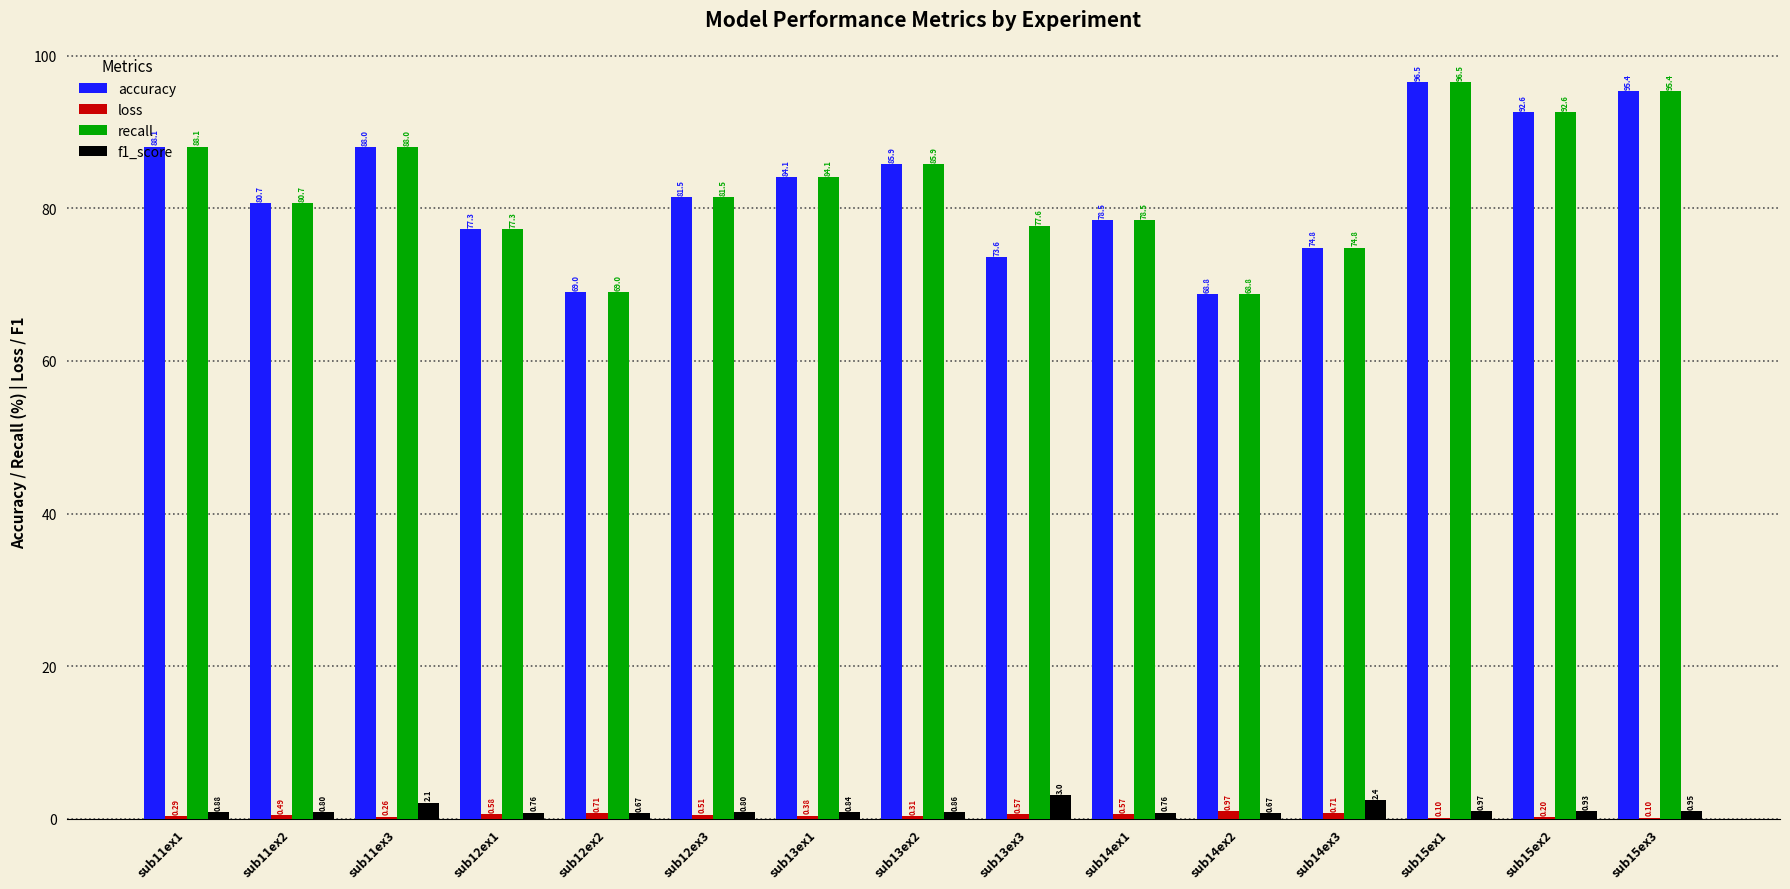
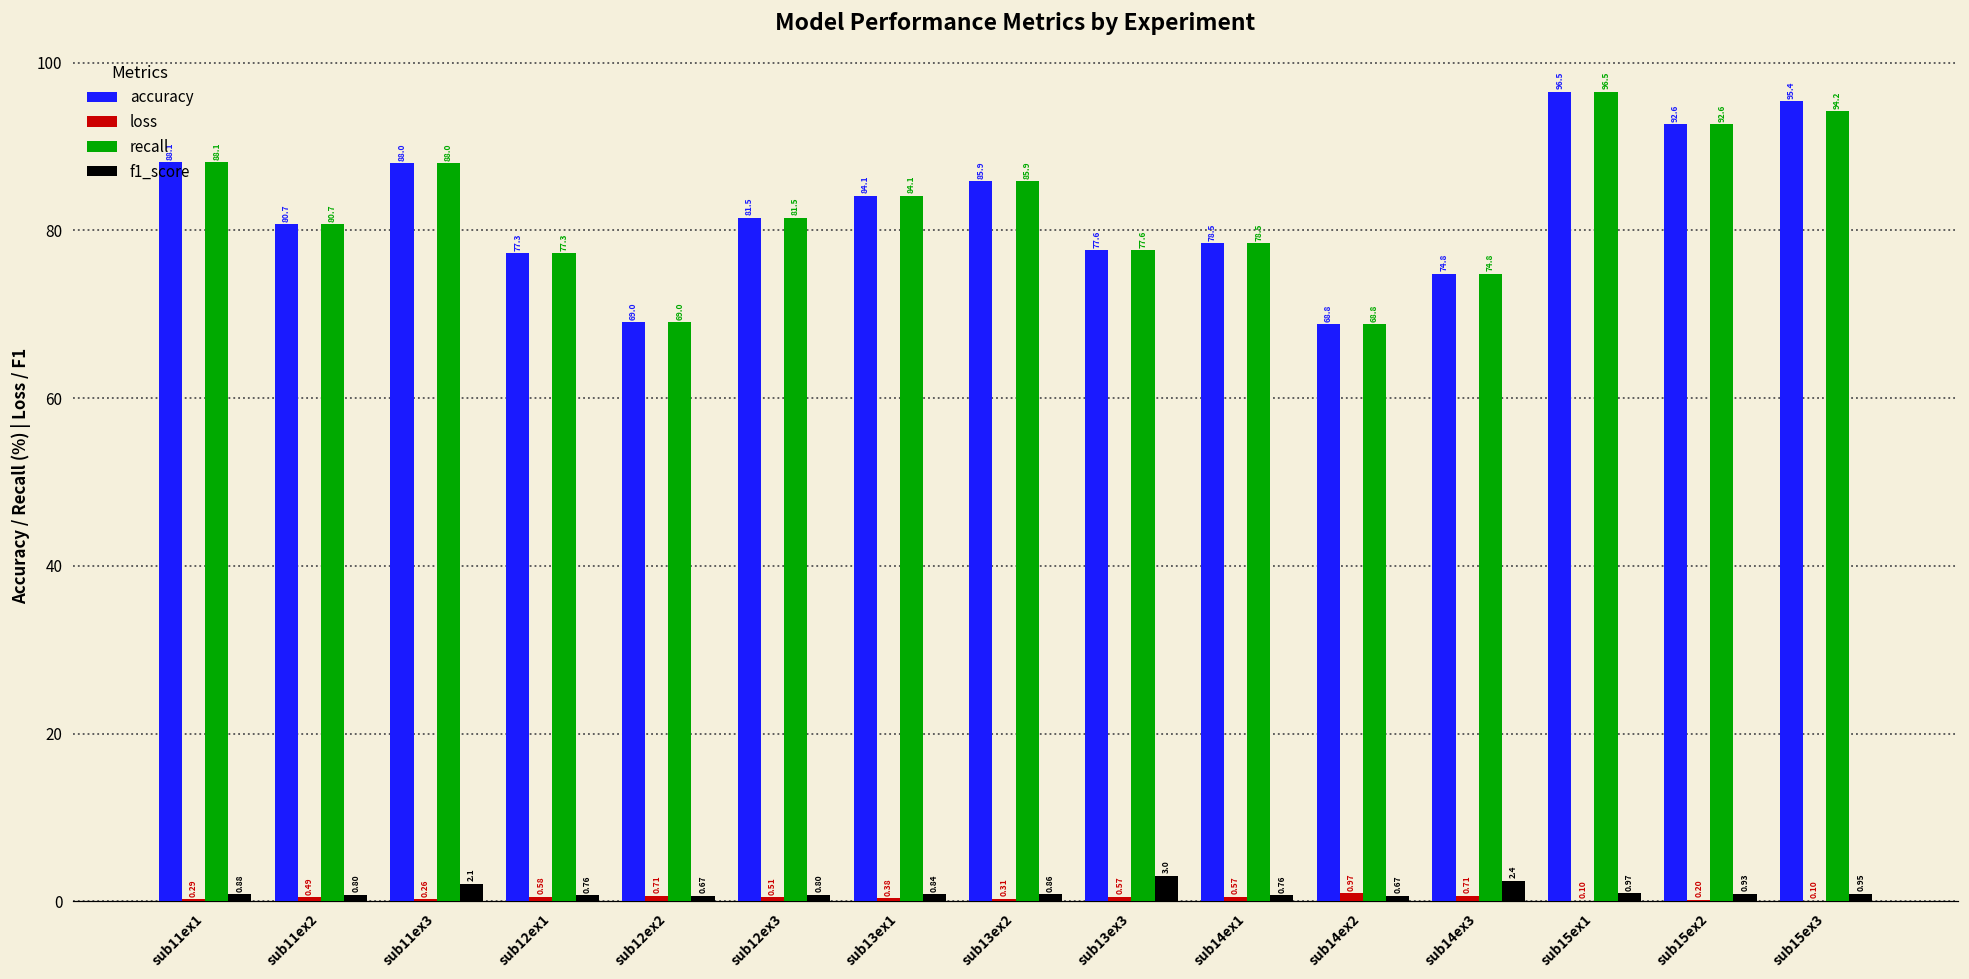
  {
    "accuracy": {
      "sub11ex1": 88.1,
      "sub11ex2": 80.7,
      "sub11ex3": 88.0,
      "sub12ex1": 77.3,
      "sub12ex2": 69.0,
      "sub12ex3": 81.5,
      "sub13ex1": 84.1,
      "sub13ex2": 85.9,
-     "sub13ex3": 73.6,
+     "sub13ex3": 77.6,
      "sub14ex1": 78.5,
      "sub14ex2": 68.8,
      "sub14ex3": 74.8,
      "sub15ex1": 96.5,
      "sub15ex2": 92.6,
      "sub15ex3": 95.4
    },
    "loss": {
      "sub11ex1": 0.29,
      "sub11ex2": 0.49,
      "sub11ex3": 0.26,
      "sub12ex1": 0.58,
      "sub12ex2": 0.71,
      "sub12ex3": 0.51,
      "sub13ex1": 0.38,
      "sub13ex2": 0.31,
      "sub13ex3": 0.57,
      "sub14ex1": 0.57,
      "sub14ex2": 0.97,
      "sub14ex3": 0.71,
      "sub15ex1": 0.10,
      "sub15ex2": 0.20,
      "sub15ex3": 0.10
    },
    "recall": {
      "sub11ex1": 88.1,
      "sub11ex2": 80.7,
      "sub11ex3": 88.0,
      "sub12ex1": 77.3,
      "sub12ex2": 69.0,
      "sub12ex3": 81.5,
      "sub13ex1": 84.1,
      "sub13ex2": 85.9,
      "sub13ex3": 77.6,
      "sub14ex1": 78.5,
      "sub14ex2": 68.8,
      "sub14ex3": 74.8,
      "sub15ex1": 96.5,
      "sub15ex2": 92.6,
-     "sub15ex3": 95.4
+     "sub15ex3": 94.2
    },
    "f1_score": {
      "sub11ex1": 0.88,
      "sub11ex2": 0.80,
      "sub11ex3": 2.1,
      "sub12ex1": 0.76,
      "sub12ex2": 0.67,
      "sub12ex3": 0.80,
      "sub13ex1": 0.84,
      "sub13ex2": 0.86,
      "sub13ex3": 3.0,
      "sub14ex1": 0.76,
      "sub14ex2": 0.67,
      "sub14ex3": 2.4,
      "sub15ex1": 0.97,
      "sub15ex2": 0.93,
      "sub15ex3": 0.95
    }
  }
